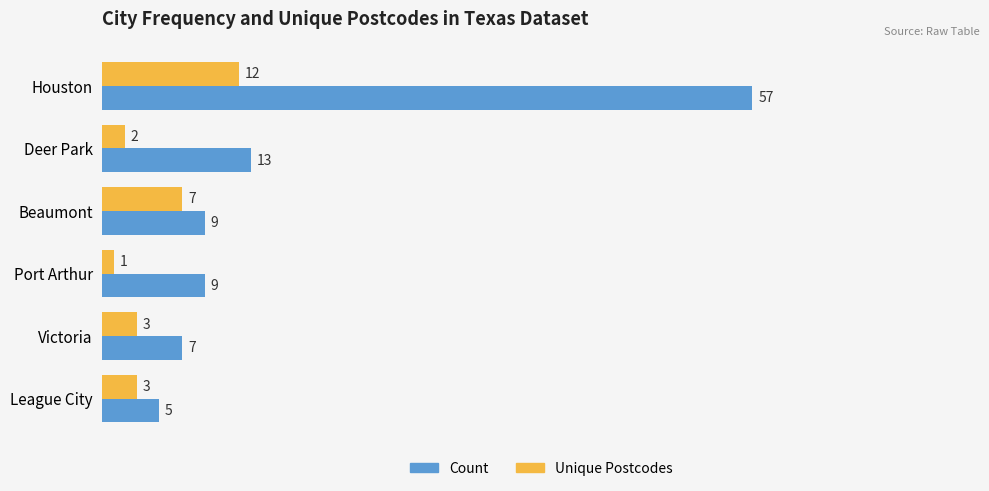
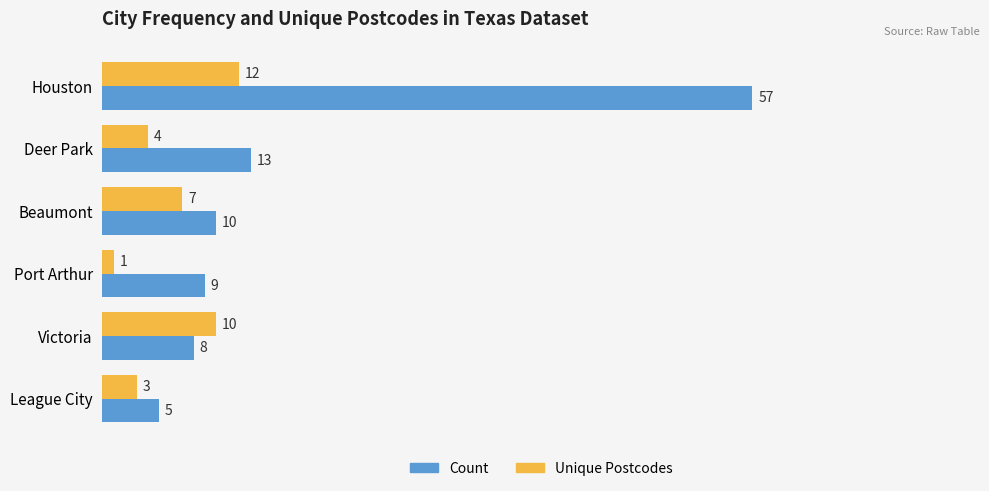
  {
    "Count": {
      "Houston": 57,
      "Deer Park": 13,
-     "Beaumont": 9,
+     "Beaumont": 10,
      "Port Arthur": 9,
-     "Victoria": 7,
+     "Victoria": 8,
      "League City": 5
    },
    "Unique Postcodes": {
      "Houston": 12,
-     "Deer Park": 2,
+     "Deer Park": 4,
      "Beaumont": 7,
      "Port Arthur": 1,
-     "Victoria": 3,
+     "Victoria": 10,
      "League City": 3
    }
  }
